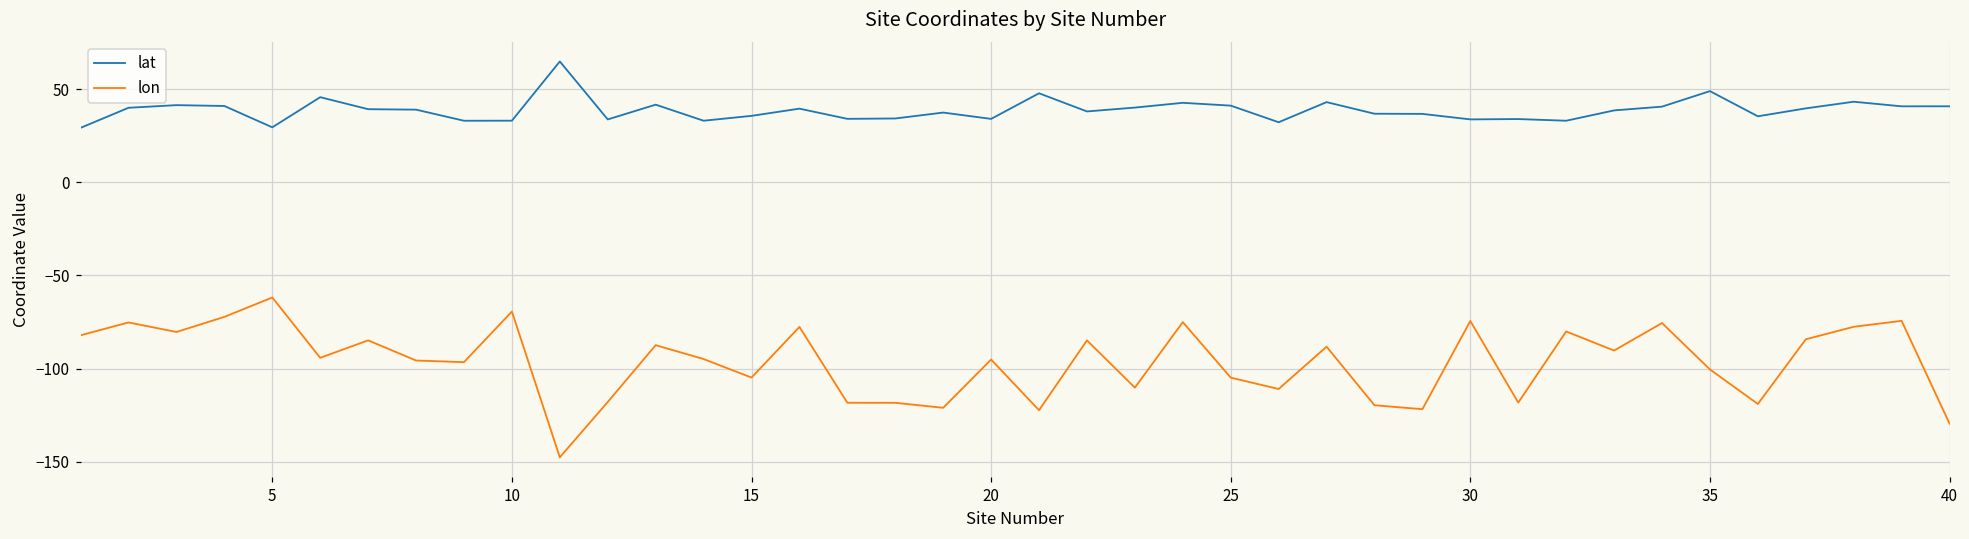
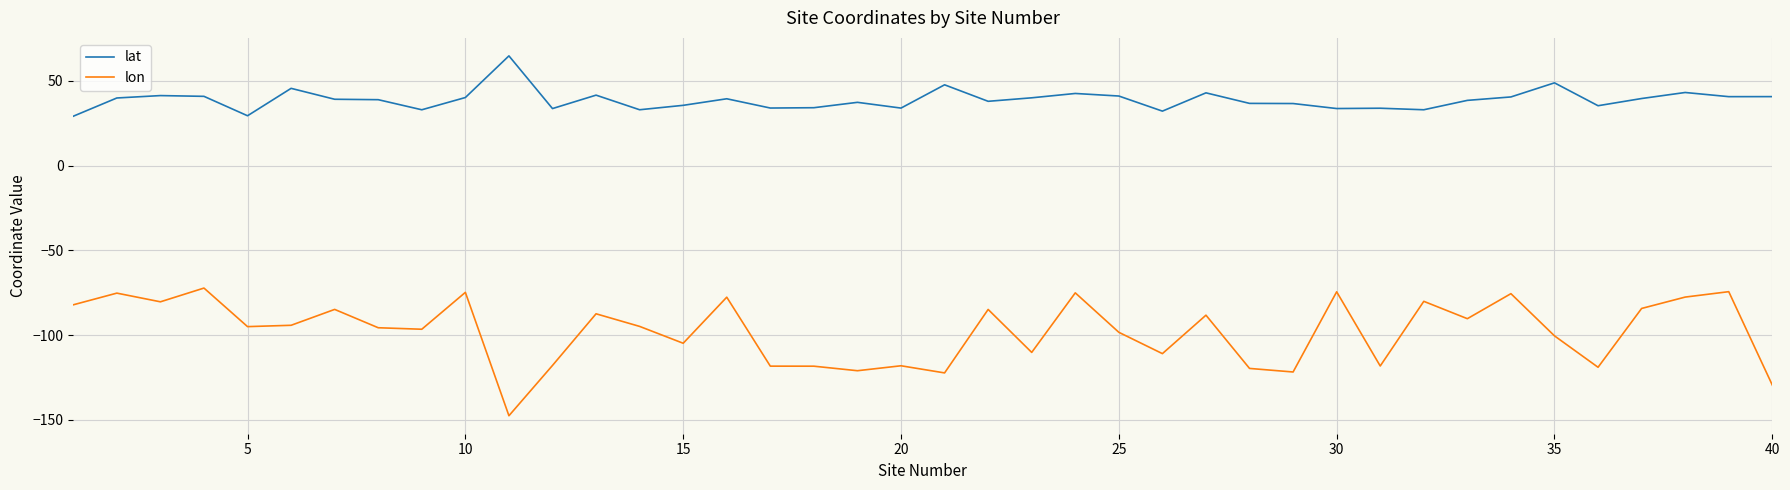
  {
    "lat": {
      "5": 29,
-     "10": 33,
+     "10": 40,
      "15": 36,
      "20": 34,
      "25": 41,
      "30": 34,
      "35": 49,
      "40": 41
    },
    "lon": {
-     "5": -62,
-     "10": -69,
+     "5": -95,
+     "10": -75,
      "15": -105,
-     "20": -95,
-     "25": -105,
+     "20": -118,
+     "25": -98,
      "30": -74,
      "35": -100,
      "40": -130
    }
  }
